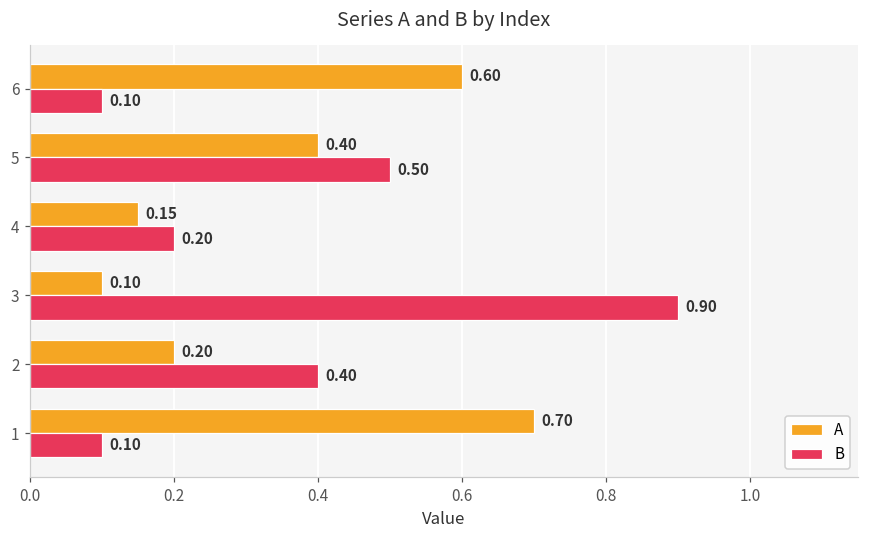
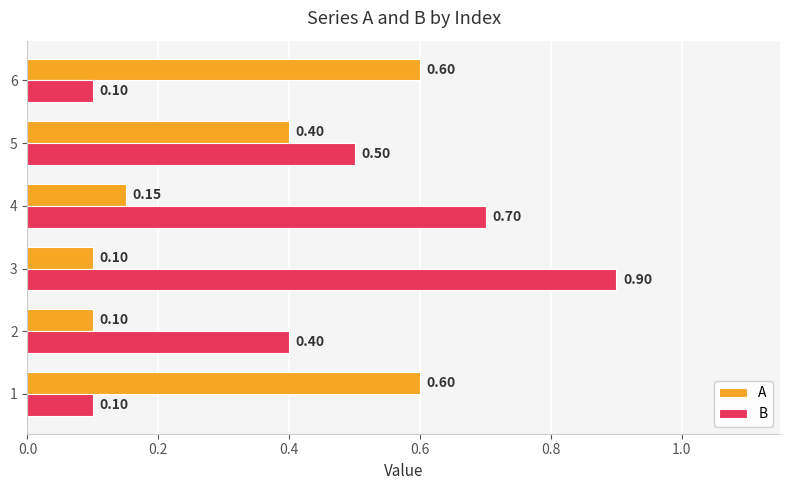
  {
    "A": {
      "6": 0.60,
      "5": 0.40,
      "4": 0.15,
      "3": 0.10,
-     "2": 0.20,
-     "1": 0.70
+     "2": 0.10,
+     "1": 0.60
    },
    "B": {
      "6": 0.10,
      "5": 0.50,
-     "4": 0.20,
+     "4": 0.70,
      "3": 0.90,
      "2": 0.40,
      "1": 0.10
    }
  }
